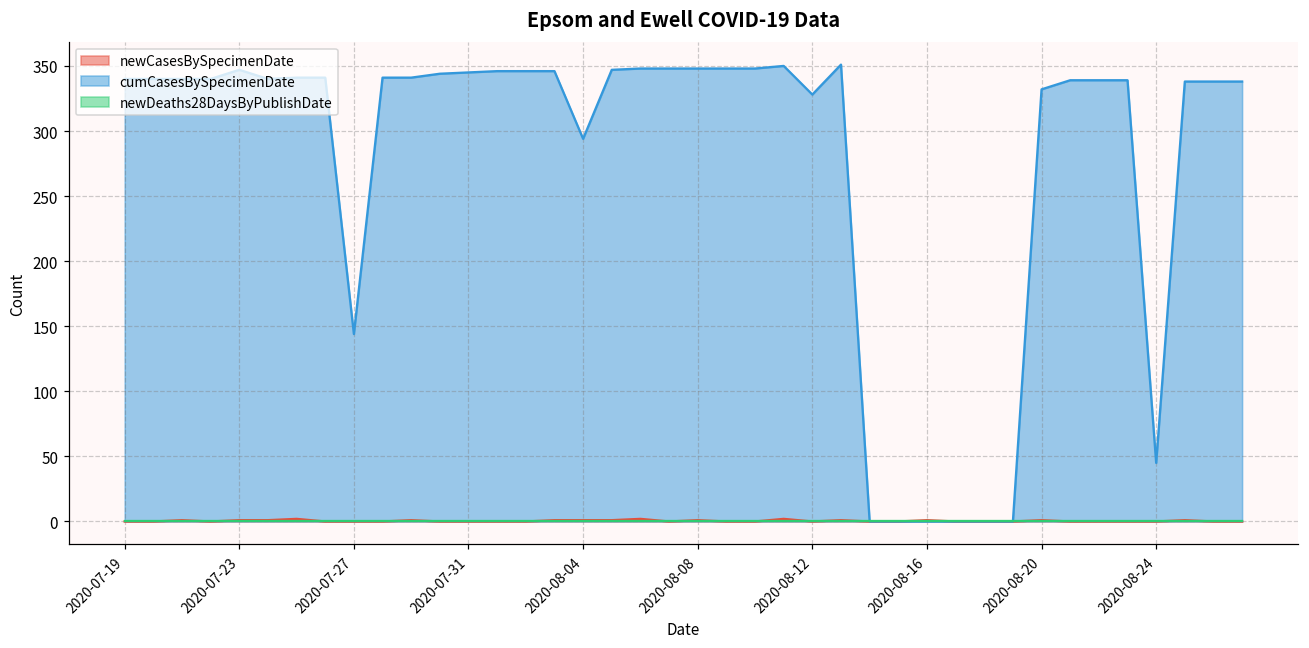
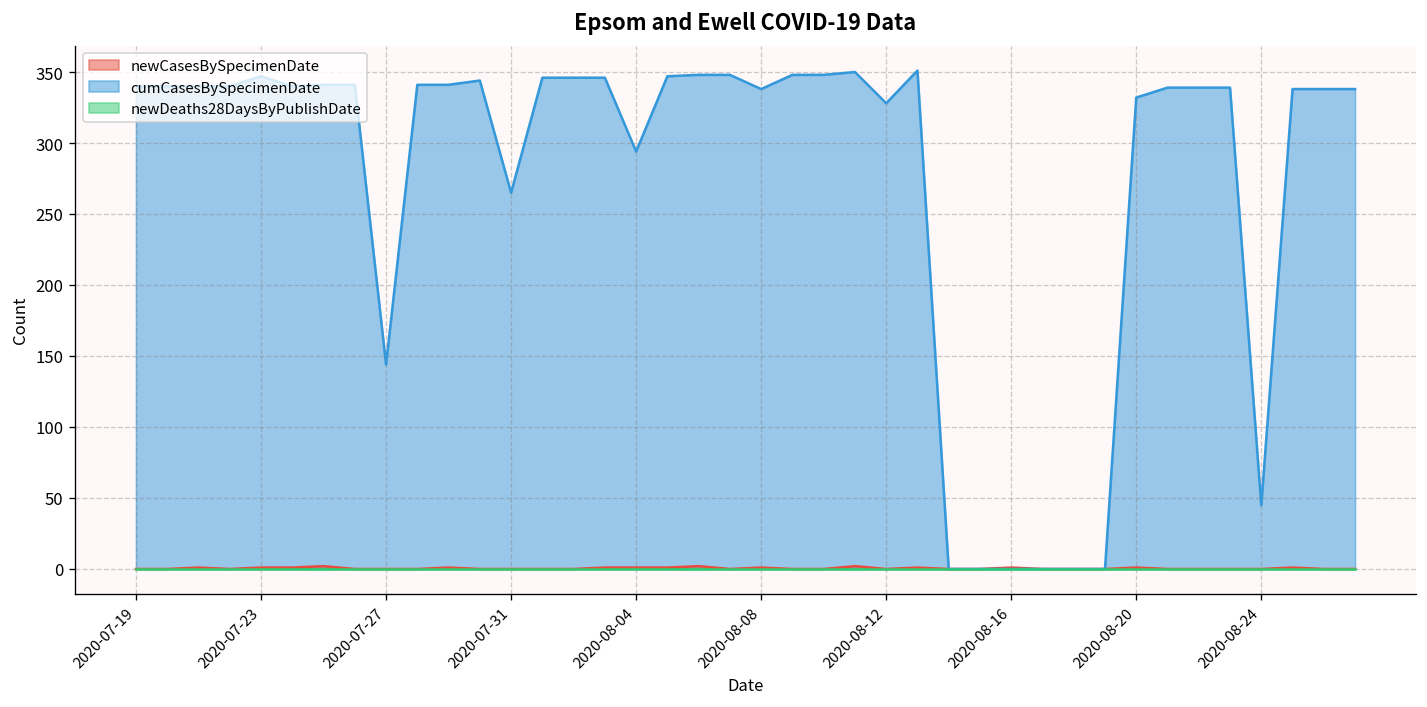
  {
    "cumCasesBySpecimenDate": {
      "2020-07-27": 144,
-     "2020-07-31": 345,
+     "2020-07-31": 265,
      "2020-08-04": 294,
-     "2020-08-08": 348,
+     "2020-08-08": 338,
      "2020-08-12": 328,
      "2020-08-20": 332,
      "2020-08-24": 45
    }
  }
